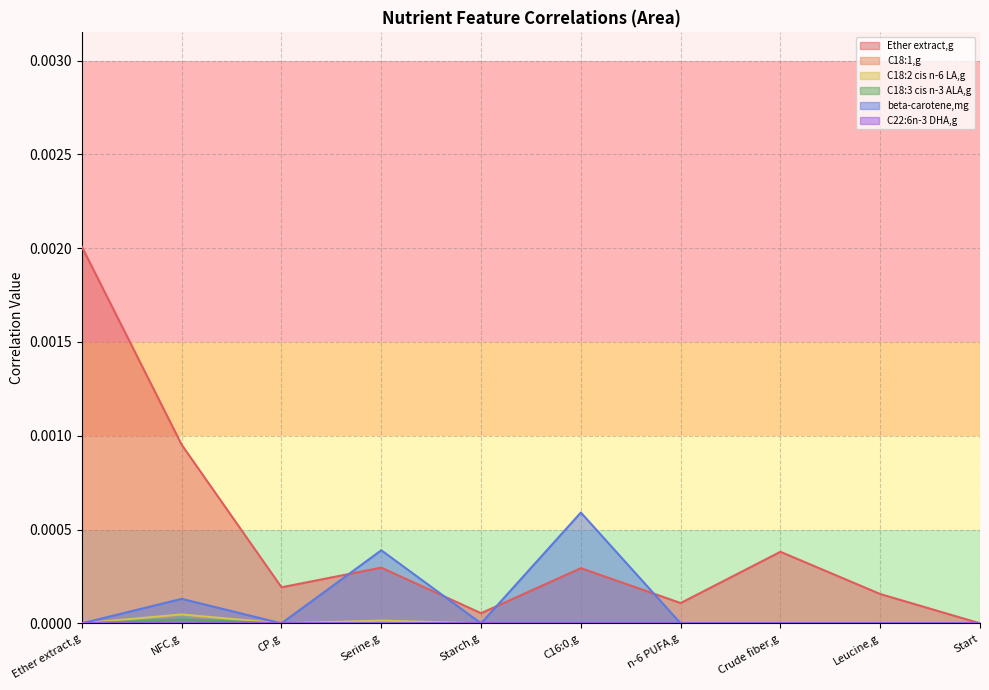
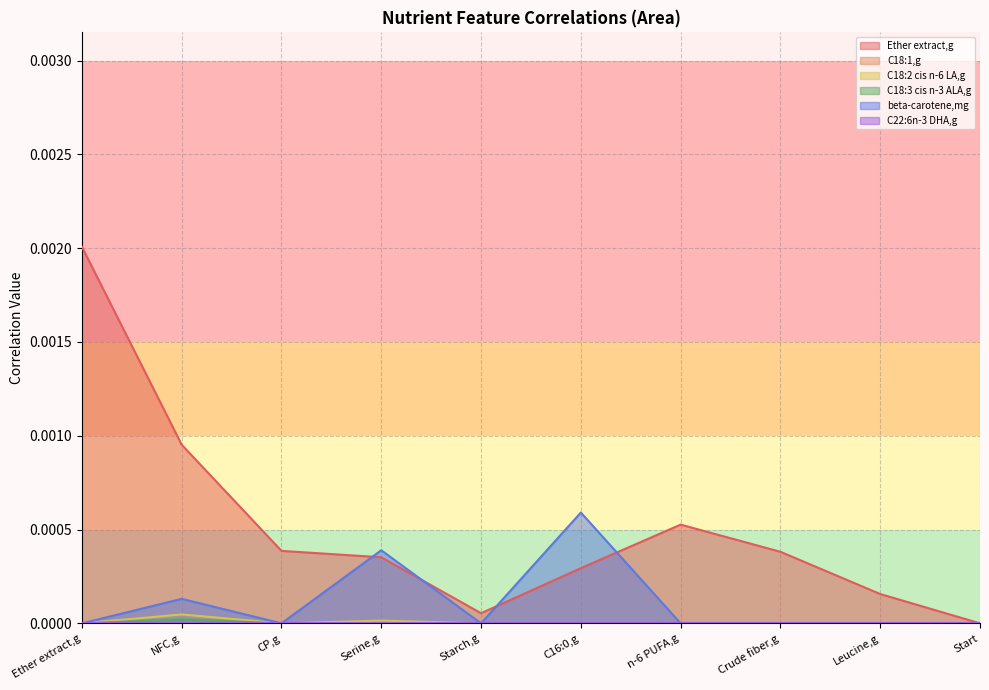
  {
    "Ether extract,g": {
      "Ether extract,g": 0.00201,
      "NFC,g": 0.00095,
-     "CP,g": 0.00019,
-     "Serine,g": 0.00030,
+     "CP,g": 0.00039,
+     "Serine,g": 0.00035,
      "Starch,g": 0.00005,
      "C16:0,g": 0.00029,
-     "n-6 PUFA,g": 0.00011,
+     "n-6 PUFA,g": 0.00053,
      "Crude fiber,g": 0.00038,
      "Leucine,g": 0.00016
    },
    "C18:2 cis n-6 LA,g": {
      "NFC,g": 0.00005,
      "Serine,g": 0.00001
    },
    "C18:3 cis n-3 ALA,g": {
      "NFC,g": 0.00002
    }
  }
